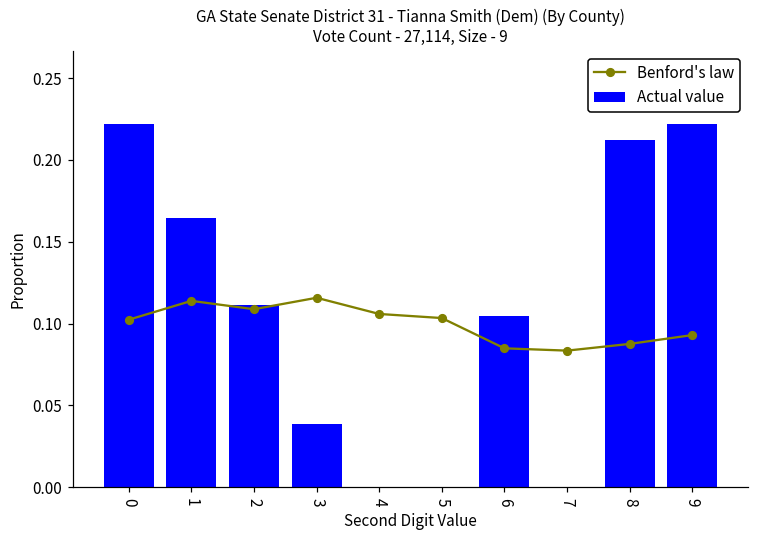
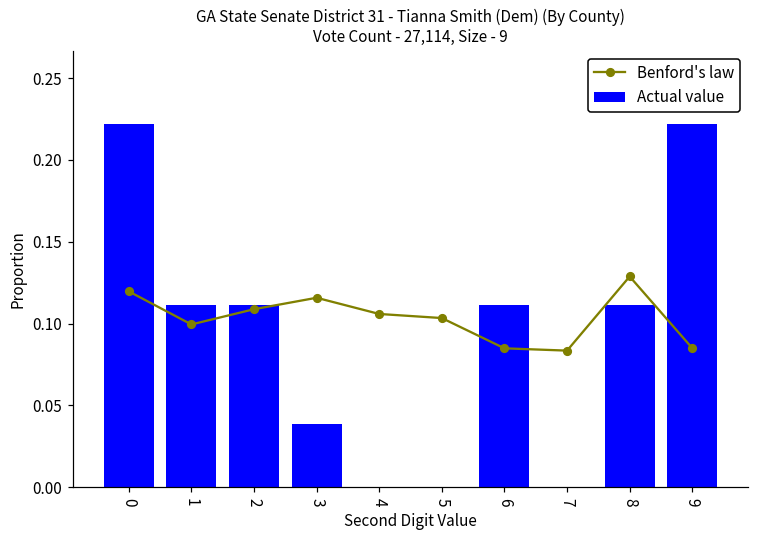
  {
    "Benford's law": {
-     "0": 0.102,
-     "1": 0.114,
+     "0": 0.120,
+     "1": 0.100,
      "2": 0.109,
      "3": 0.116,
      "4": 0.106,
      "5": 0.103,
      "6": 0.085,
      "7": 0.084,
-     "8": 0.088,
-     "9": 0.093
+     "8": 0.129,
+     "9": 0.085
    },
    "Actual value": {
      "0": 0.222,
-     "1": 0.164,
+     "1": 0.111,
      "2": 0.111,
      "3": 0.039,
      "4": 0.000,
      "5": 0.000,
-     "6": 0.105,
+     "6": 0.111,
      "7": 0.000,
-     "8": 0.212,
+     "8": 0.111,
      "9": 0.222
    }
  }
